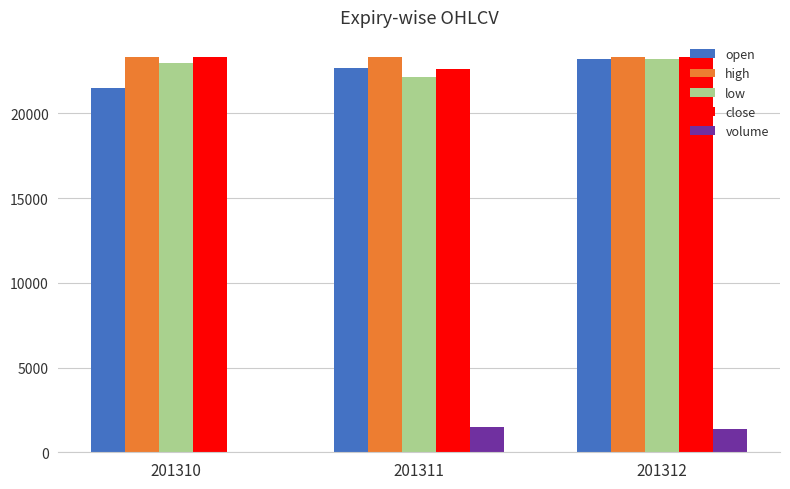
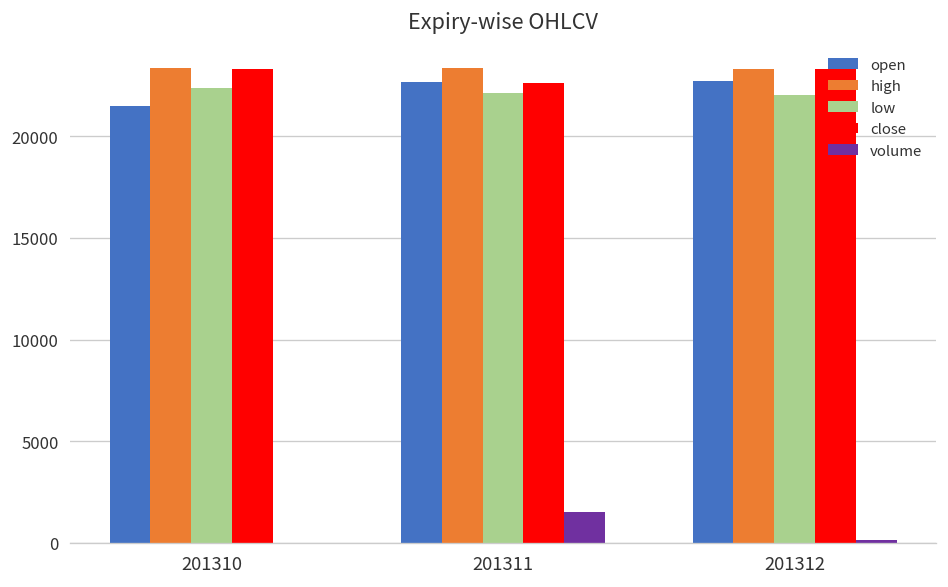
  {
    "open": {
      "201310": 21500,
      "201311": 22700,
-     "201312": 23200
+     "201312": 22700
    },
    "high": {
      "201310": 23300,
      "201311": 23300,
      "201312": 23300
    },
    "low": {
-     "201310": 23000,
+     "201310": 22400,
      "201311": 22100,
-     "201312": 23200
+     "201312": 22000
    },
    "close": {
      "201310": 23300,
      "201311": 22600,
      "201312": 23300
    },
    "volume": {
      "201310": 0,
      "201311": 1500,
-     "201312": 1400
+     "201312": 100
    }
  }
